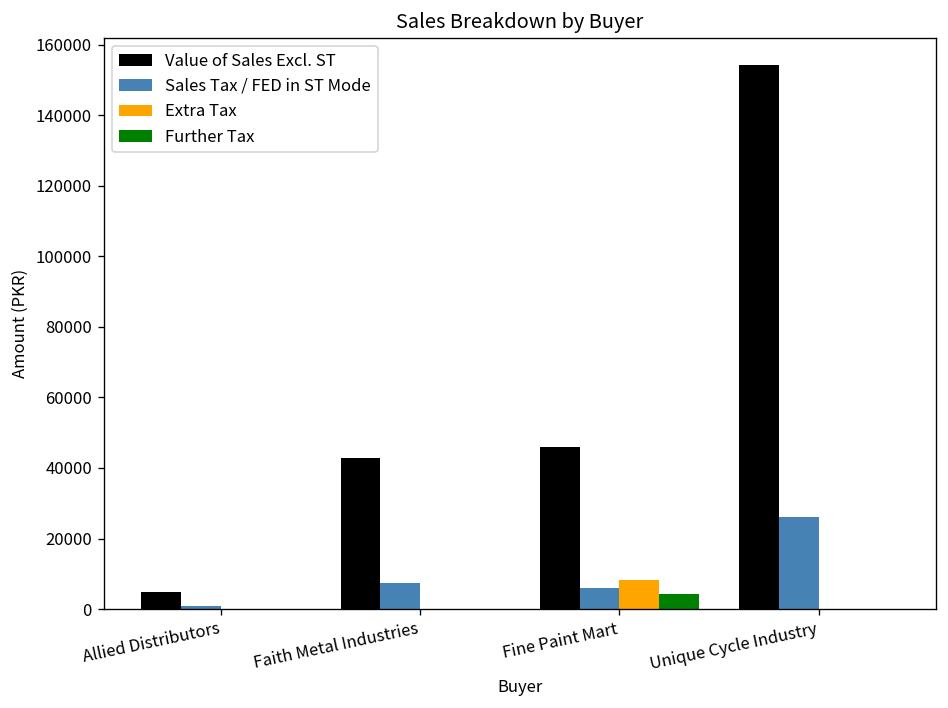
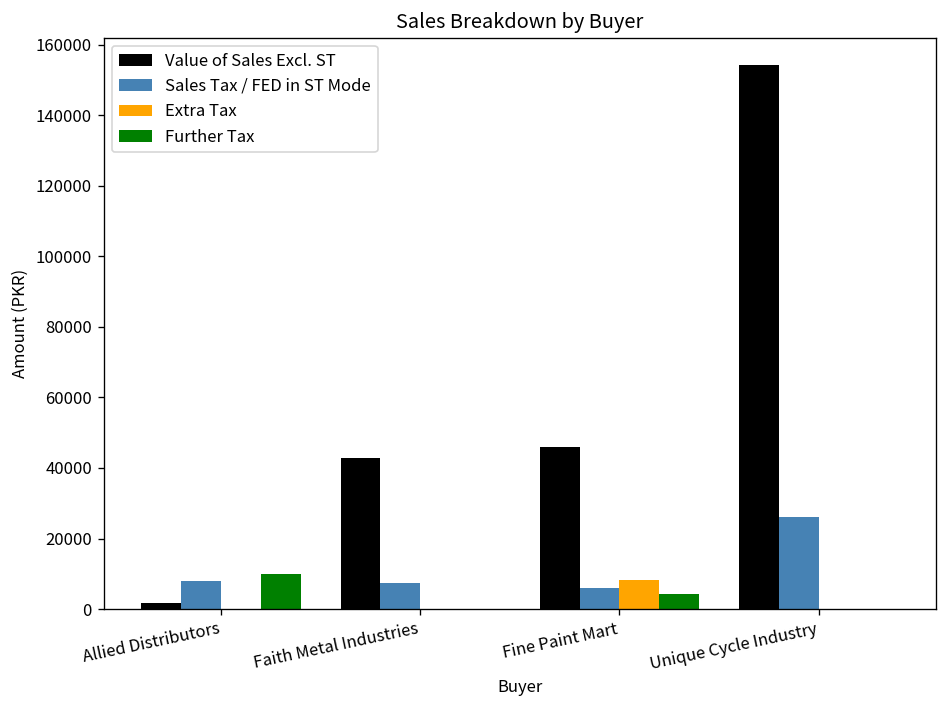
  {
    "Value of Sales Excl. ST": {
-     "Allied Distributors": 5000,
+     "Allied Distributors": 2000,
      "Faith Metal Industries": 43000,
      "Fine Paint Mart": 46000,
      "Unique Cycle Industry": 154000
    },
    "Sales Tax / FED in ST Mode": {
-     "Allied Distributors": 1000,
+     "Allied Distributors": 8000,
      "Faith Metal Industries": 7000,
      "Fine Paint Mart": 6000,
      "Unique Cycle Industry": 26000
    },
    "Extra Tax": {
      "Faith Metal Industries": 0,
      "Fine Paint Mart": 8000,
      "Unique Cycle Industry": 0
    },
    "Further Tax": {
-     "Allied Distributors": 0,
+     "Allied Distributors": 10000,
      "Faith Metal Industries": 0,
      "Fine Paint Mart": 4000,
      "Unique Cycle Industry": 0
    }
  }
